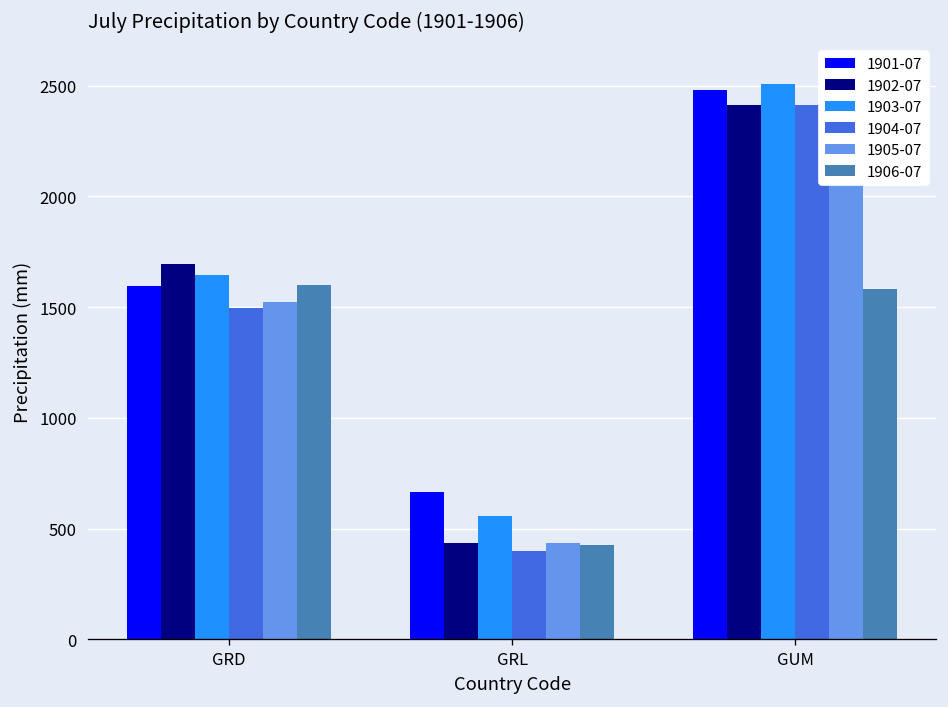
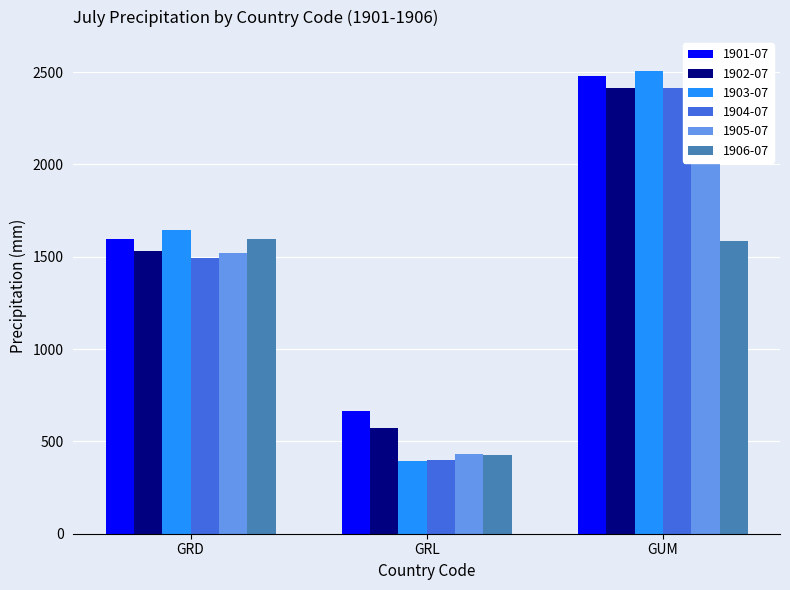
  {
    "1901-07": {
      "GRD": 1590,
      "GRL": 670,
      "GUM": 2480
    },
    "1902-07": {
-     "GRD": 1690,
-     "GRL": 430,
+     "GRD": 1530,
+     "GRL": 570,
      "GUM": 2410
    },
    "1903-07": {
      "GRD": 1650,
-     "GRL": 560,
+     "GRL": 390,
      "GUM": 2510
    }
  }
